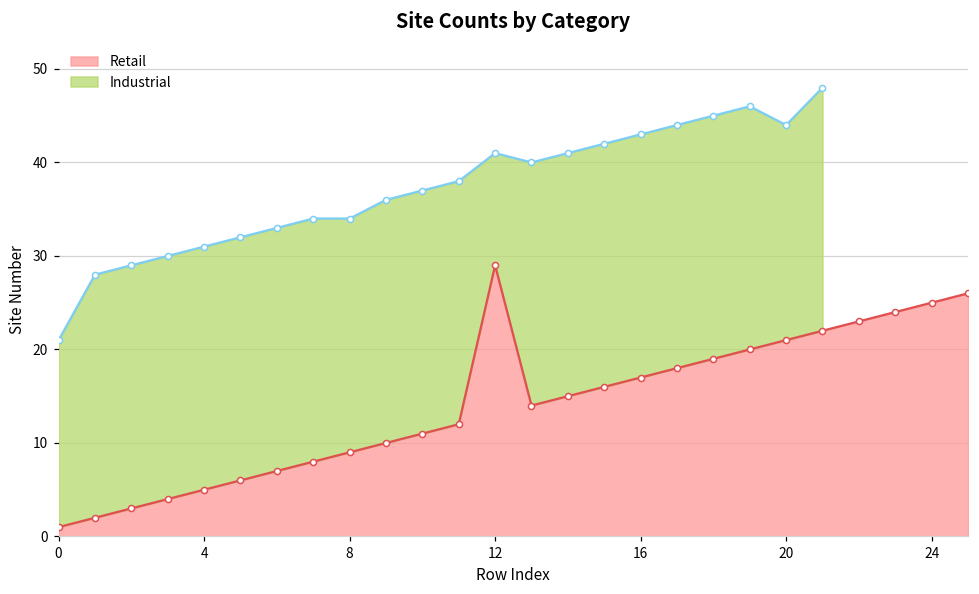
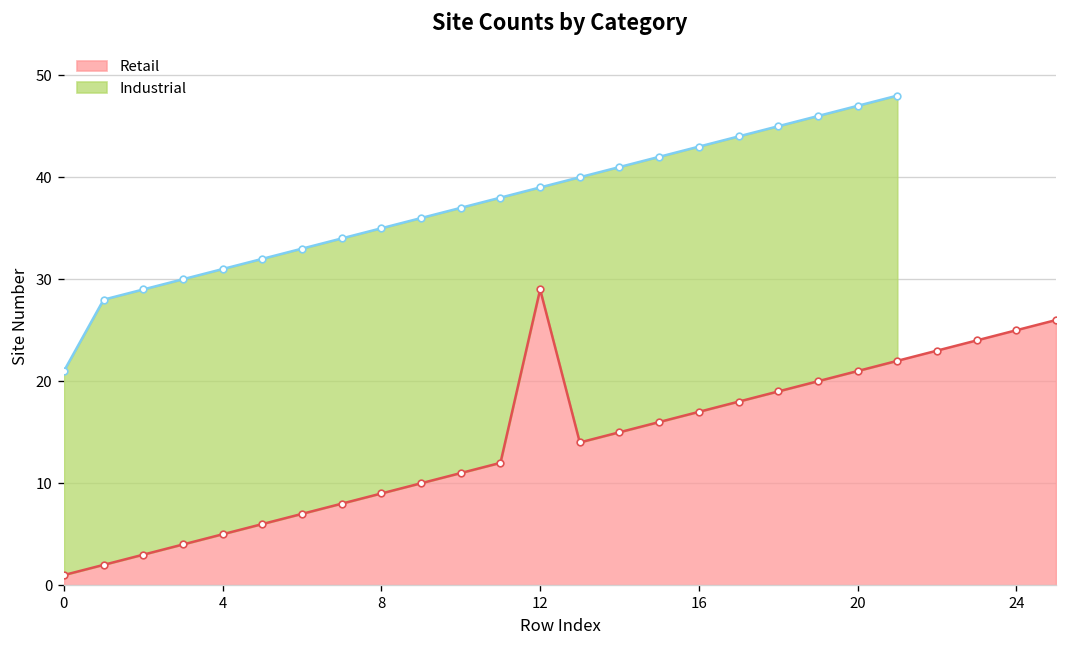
  {
    "Retail": {
      "0": 1,
      "4": 5,
      "8": 9,
      "12": 29,
      "16": 17,
      "20": 21,
      "24": 25
    },
    "Industrial": {
      "0": 21,
      "4": 31,
-     "8": 34,
-     "12": 41,
+     "8": 35,
+     "12": 39,
      "16": 43,
-     "20": 44
+     "20": 47
    }
  }
